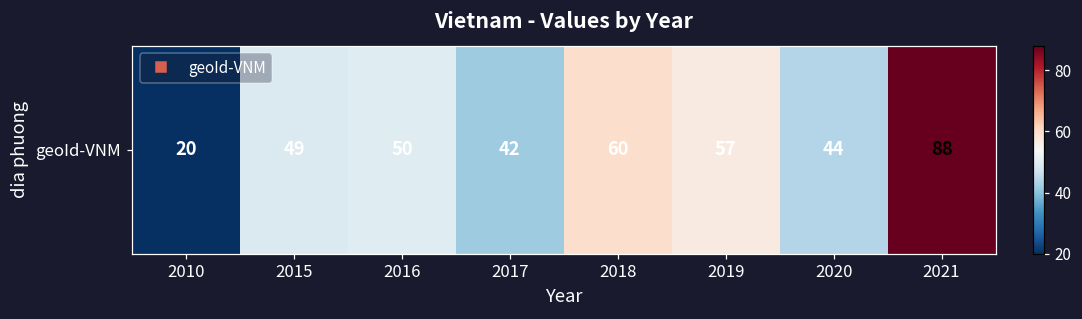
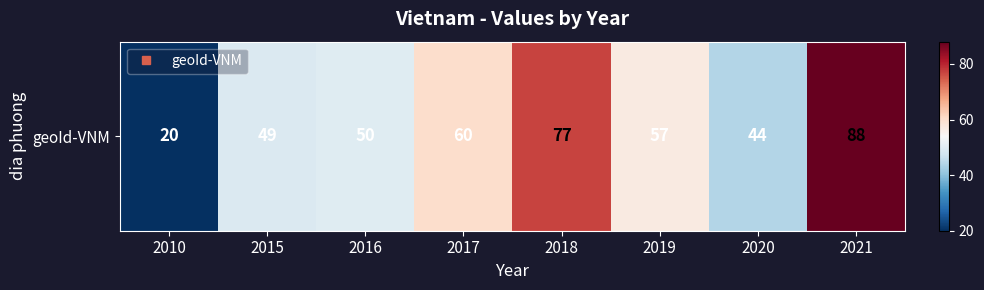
  {
    "geoId-VNM": {
      "2010": 20,
-     "2017": 42,
-     "2018": 60,
+     "2017": 60,
+     "2018": 77,
      "2020": 44,
      "2021": 88
    }
  }
